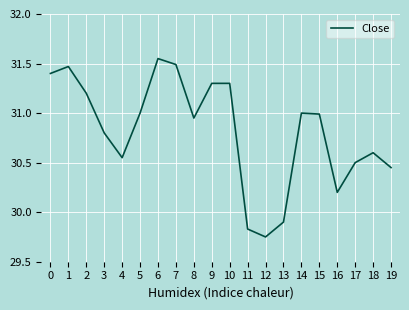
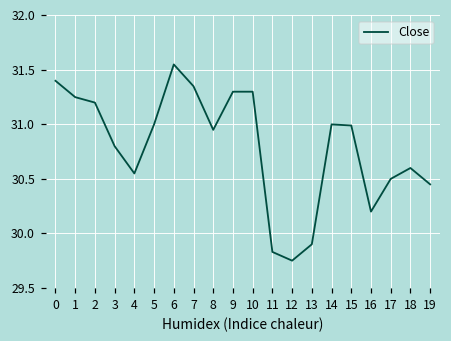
  {
    "0": 31.4,
-   "1": 31.5,
+   "1": 31.3,
    "2": 31.2,
    "3": 30.8,
    "4": 30.6,
    "5": 31.0,
    "6": 31.6,
-   "7": 31.5,
+   "7": 31.4,
    "8": 31.0,
    "9": 31.3,
    "10": 31.3,
    "11": 29.8,
    "12": 29.8,
    "13": 29.9,
    "14": 31.0,
    "15": 31.0,
    "16": 30.2,
    "17": 30.5,
    "18": 30.6,
    "19": 30.5
  }
